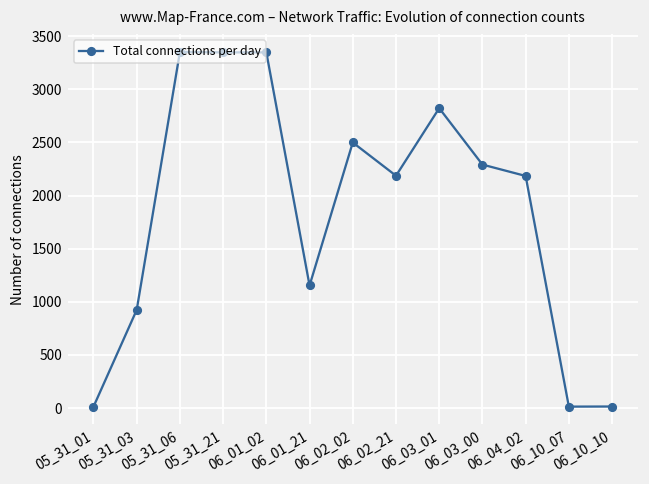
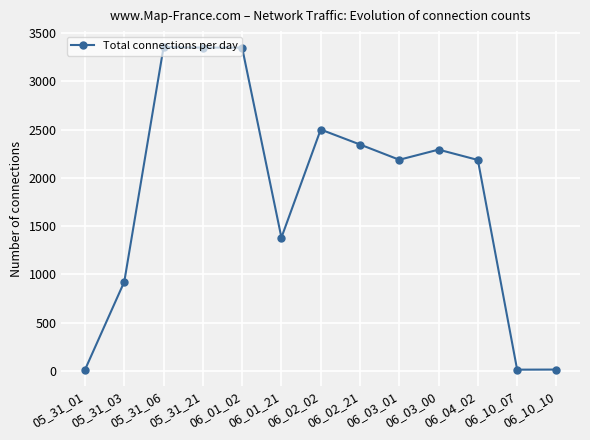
  {
    "05_31_01": 0,
    "05_31_03": 900,
    "06_01_02": 3300,
-   "06_01_21": 1200,
+   "06_01_21": 1400,
    "06_02_02": 2500,
-   "06_02_21": 2200,
-   "06_03_01": 2800,
+   "06_02_21": 2300,
+   "06_03_01": 2200,
    "06_03_00": 2300,
    "06_04_02": 2200,
    "06_10_07": 0,
    "06_10_10": 0
  }
